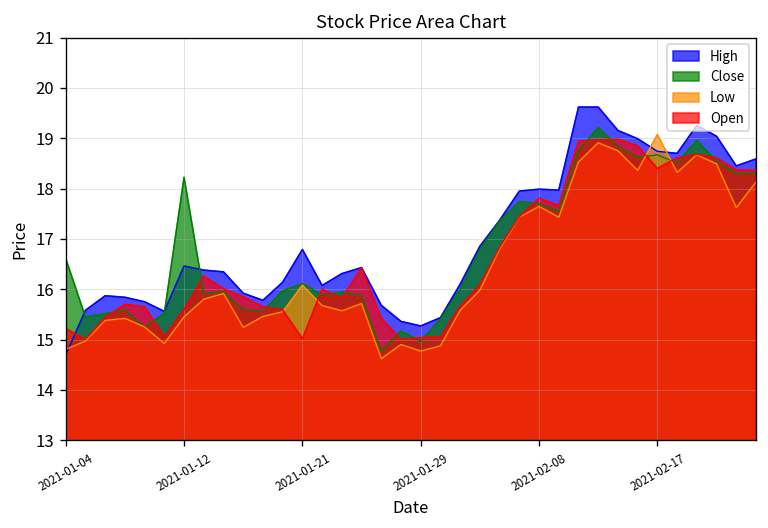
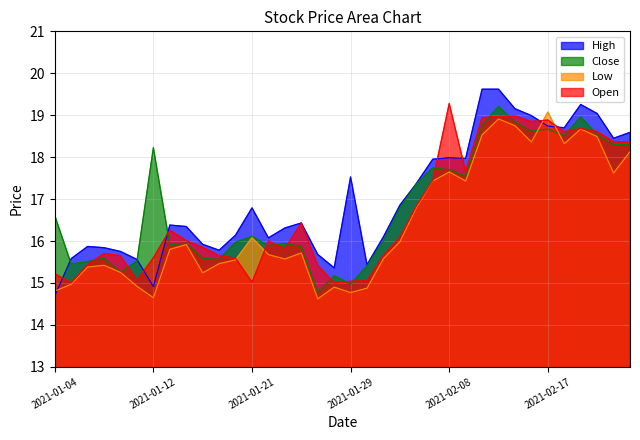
  {
    "High": {
      "2021-01-04": 14.7,
-     "2021-01-12": 16.5,
+     "2021-01-12": 14.9,
      "2021-01-21": 16.8,
-     "2021-01-29": 15.3,
+     "2021-01-29": 17.5,
      "2021-02-08": 18.0,
      "2021-02-17": 18.7
    },
    "Close": {
      "2021-01-04": 16.6,
      "2021-01-12": 18.2,
      "2021-01-29": 15.0,
      "2021-02-17": 18.7
    },
    "Low": {
      "2021-01-04": 14.8,
-     "2021-01-12": 15.4,
+     "2021-01-12": 14.6,
      "2021-01-29": 14.8,
      "2021-02-17": 19.1
    },
    "Open": {
      "2021-01-04": 15.2,
      "2021-01-12": 15.6,
      "2021-01-21": 15.0,
      "2021-01-29": 15.0,
-     "2021-02-08": 17.8,
-     "2021-02-17": 18.4
+     "2021-02-08": 19.3,
+     "2021-02-17": 18.9
    }
  }
